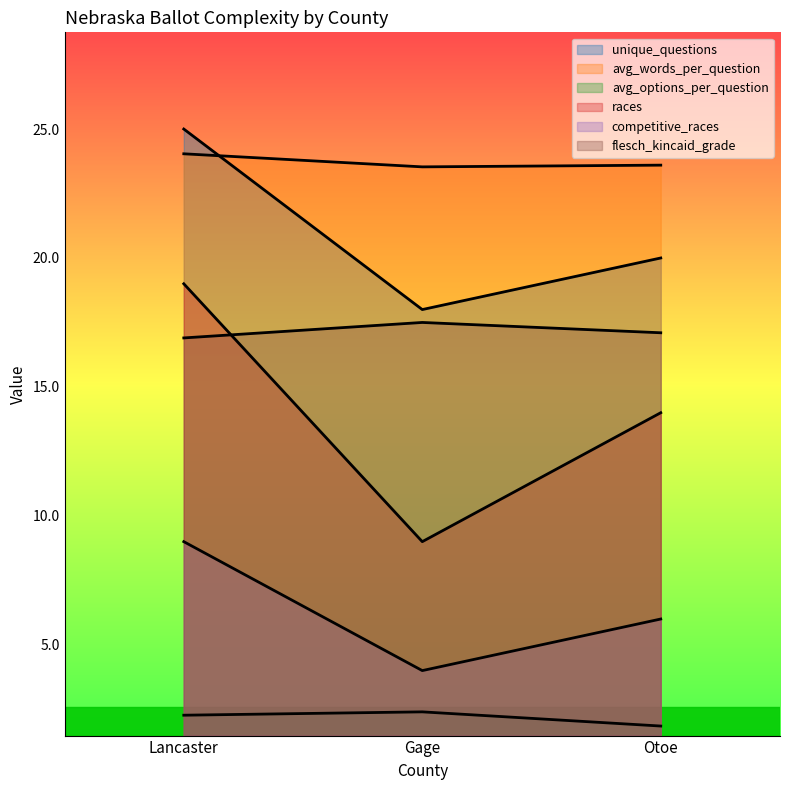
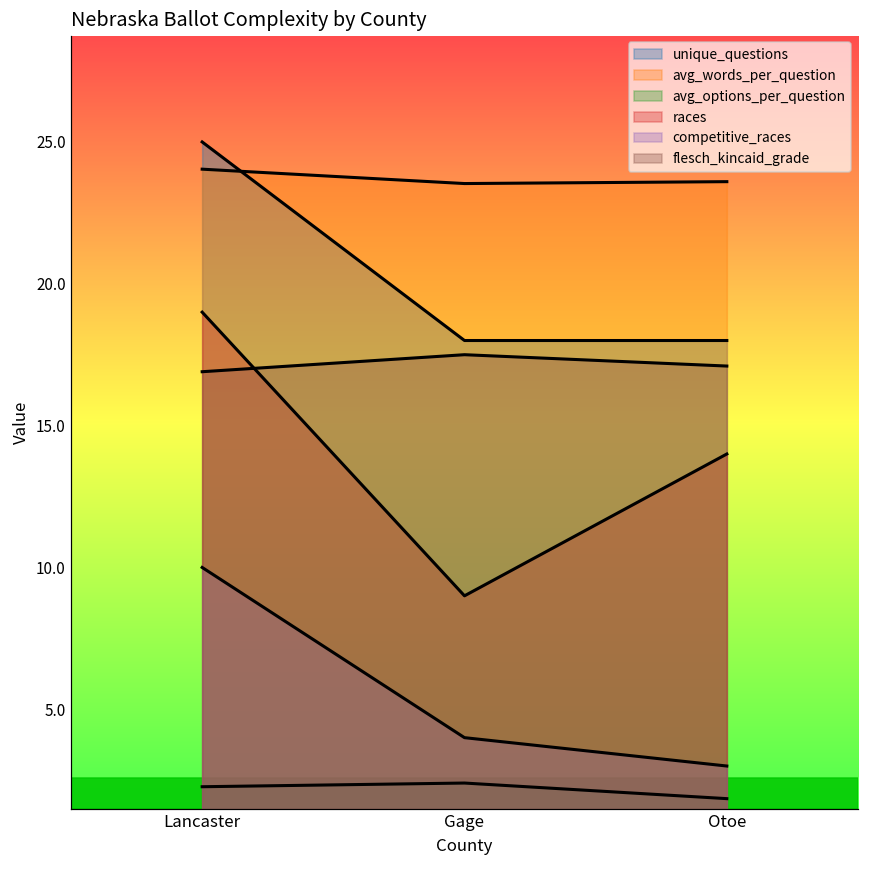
  {
    "unique_questions": {
      "Lancaster": 25,
      "Gage": 18,
-     "Otoe": 20
+     "Otoe": 18
    },
    "competitive_races": {
-     "Lancaster": 9,
+     "Lancaster": 10,
      "Gage": 4,
-     "Otoe": 6
+     "Otoe": 3
    }
  }
